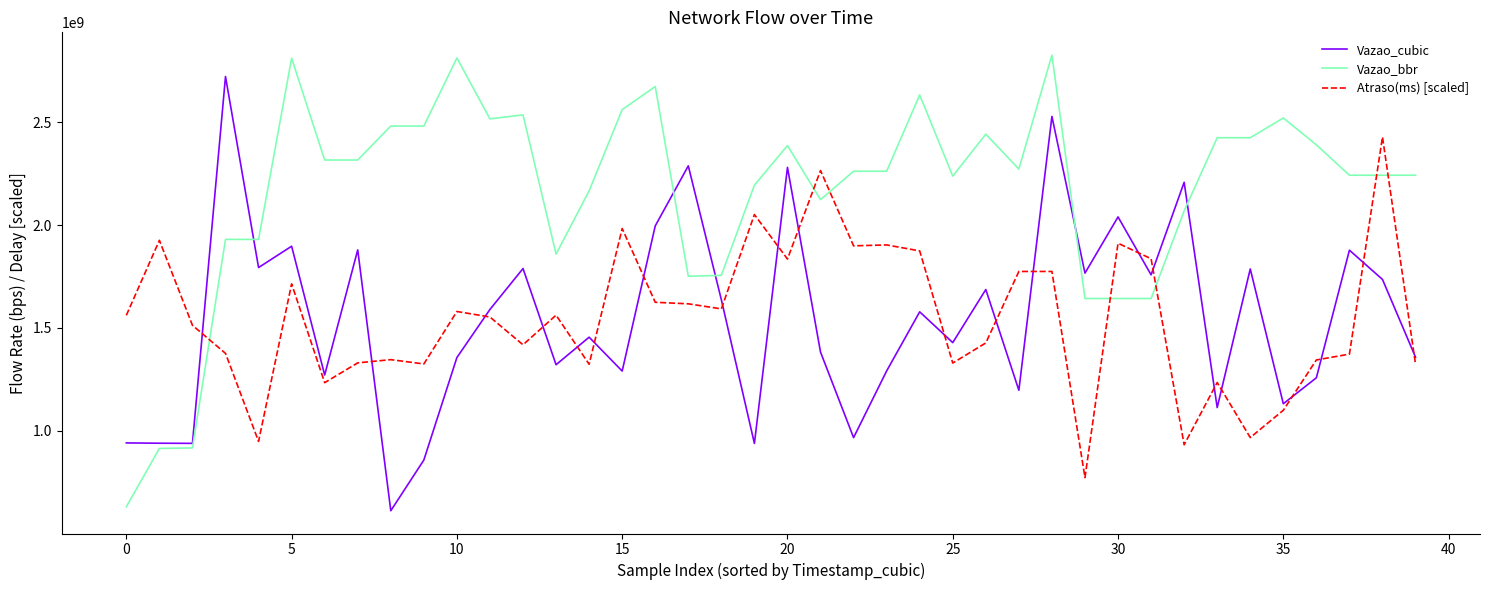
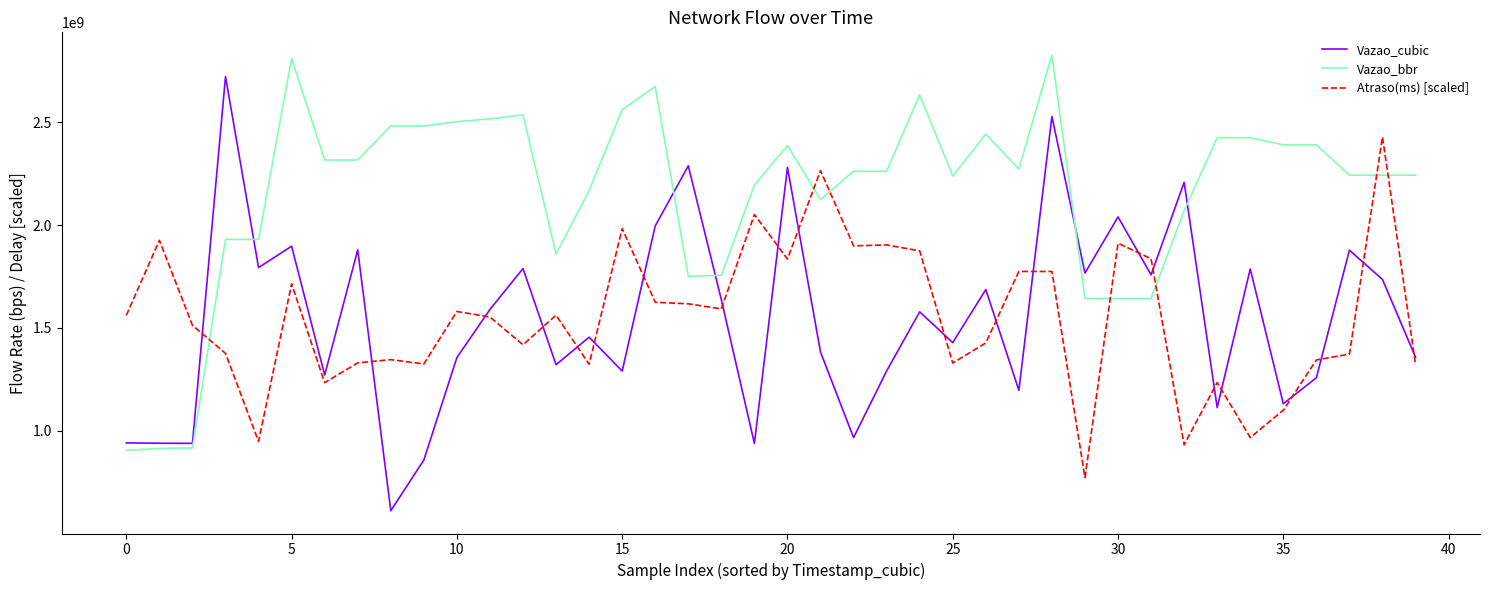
  {
    "Vazao_cubic": {
      "0": 940000000,
      "5": 1900000000,
      "10": 1360000000,
      "15": 1290000000,
      "20": 2280000000,
      "25": 1430000000,
      "30": 2040000000,
      "35": 1130000000
    },
    "Vazao_bbr": {
-     "0": 630000000,
+     "0": 910000000,
      "5": 2810000000,
-     "10": 2810000000,
+     "10": 2500000000,
      "15": 2560000000,
      "20": 2390000000,
      "25": 2240000000,
      "30": 1640000000,
-     "35": 2520000000
+     "35": 2390000000
    },
    "Atraso(ms) [scaled]": {
      "0": 1560000000,
      "5": 1710000000,
      "10": 1580000000,
      "15": 1980000000,
      "20": 1840000000,
      "25": 1330000000,
      "30": 1910000000,
      "35": 1100000000
    }
  }
